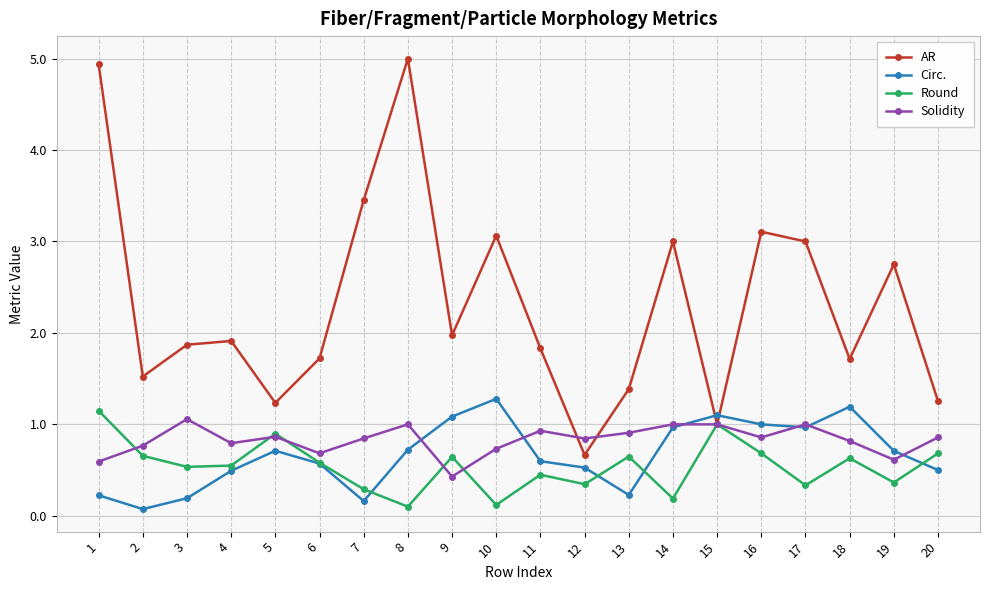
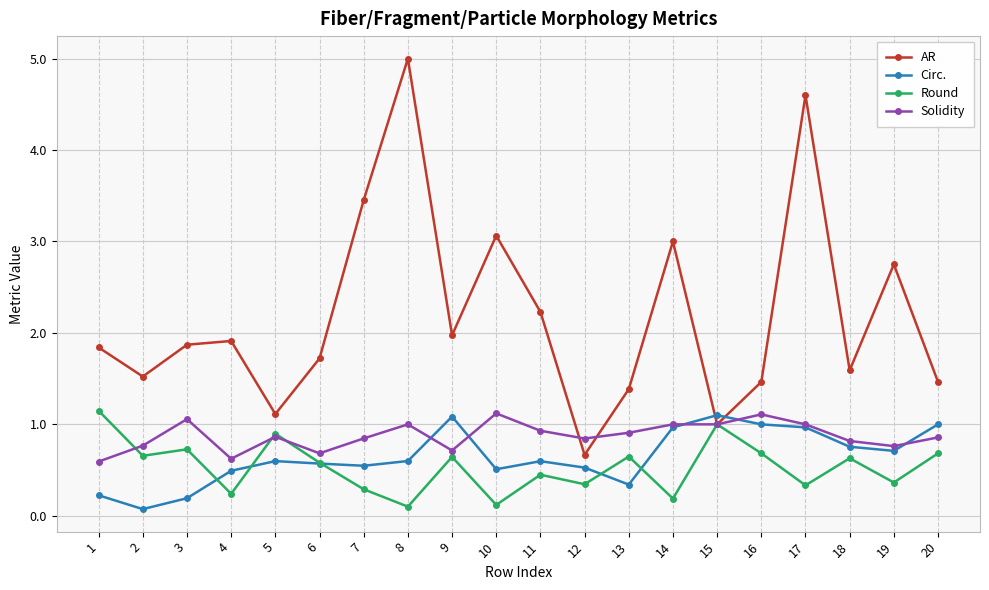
  {
    "AR": {
-     "1": 4.9,
+     "1": 1.8,
      "2": 1.5,
      "3": 1.9,
      "4": 1.9,
-     "5": 1.2,
+     "5": 1.1,
      "6": 1.7,
      "7": 3.5,
      "8": 5.0,
      "9": 2.0,
      "10": 3.1,
-     "11": 1.8,
+     "11": 2.2,
      "12": 0.7,
      "13": 1.4,
      "14": 3.0,
-     "16": 3.1,
-     "17": 3.0,
-     "18": 1.7,
+     "16": 1.5,
+     "17": 4.6,
+     "18": 1.6,
      "19": 2.8,
-     "20": 1.3
+     "20": 1.5
    },
    "Circ.": {
      "1": 0.2,
      "2": 0.1,
      "3": 0.2,
      "4": 0.5,
-     "5": 0.7,
-     "7": 0.2,
-     "8": 0.7,
+     "5": 0.6,
+     "7": 0.5,
+     "8": 0.6,
      "9": 1.1,
-     "10": 1.3,
+     "10": 0.5,
      "11": 0.6,
      "12": 0.5,
-     "13": 0.2,
+     "13": 0.3,
      "14": 1.0,
      "15": 1.1,
      "16": 1.0,
      "17": 1.0,
-     "18": 1.2,
+     "18": 0.8,
      "19": 0.7,
-     "20": 0.5
+     "20": 1.0
    },
    "Round": {
      "1": 1.1,
      "2": 0.7,
-     "3": 0.5,
-     "4": 0.5,
+     "3": 0.7,
+     "4": 0.2,
      "5": 0.9,
      "7": 0.3,
      "8": 0.1,
      "9": 0.6,
      "10": 0.1,
      "11": 0.4,
      "12": 0.3,
      "13": 0.6,
      "14": 0.2,
      "16": 0.7,
      "17": 0.3,
      "18": 0.6,
      "19": 0.4,
      "20": 0.7
    },
    "Solidity": {
      "1": 0.6,
      "2": 0.8,
      "3": 1.1,
-     "4": 0.8,
+     "4": 0.6,
      "5": 0.9,
      "6": 0.7,
      "7": 0.8,
      "8": 1.0,
-     "9": 0.4,
-     "10": 0.7,
+     "9": 0.7,
+     "10": 1.1,
      "11": 0.9,
      "12": 0.8,
      "13": 0.9,
      "14": 1.0,
-     "16": 0.9,
+     "16": 1.1,
      "17": 1.0,
      "18": 0.8,
-     "19": 0.6,
+     "19": 0.8,
      "20": 0.9
    }
  }
